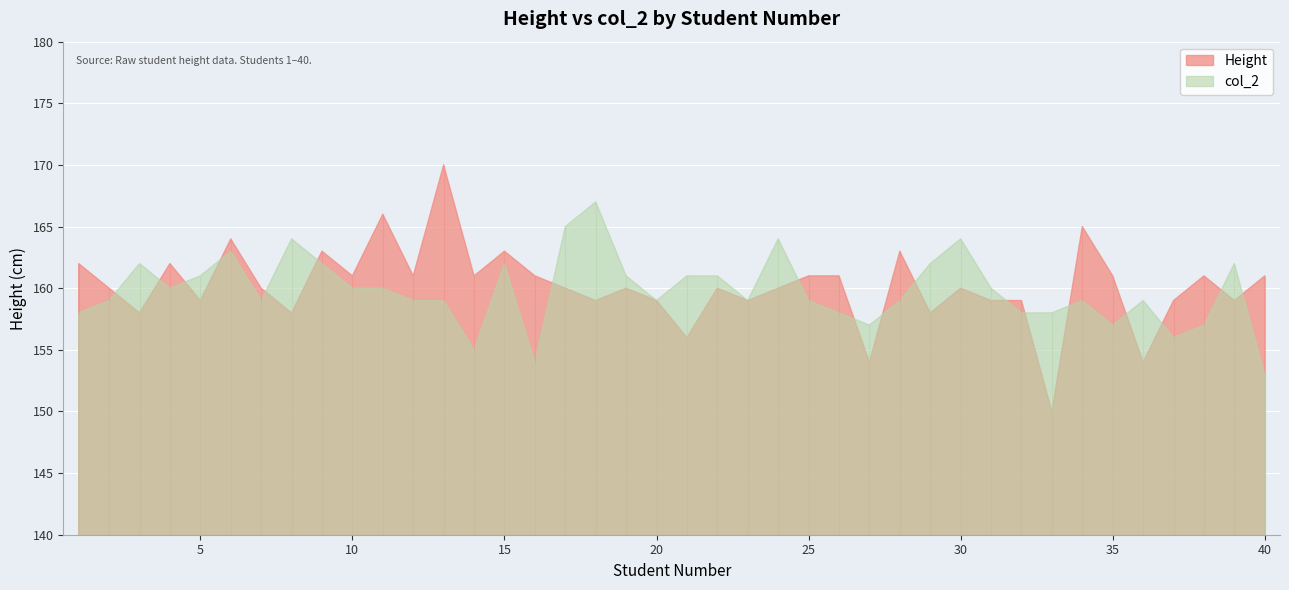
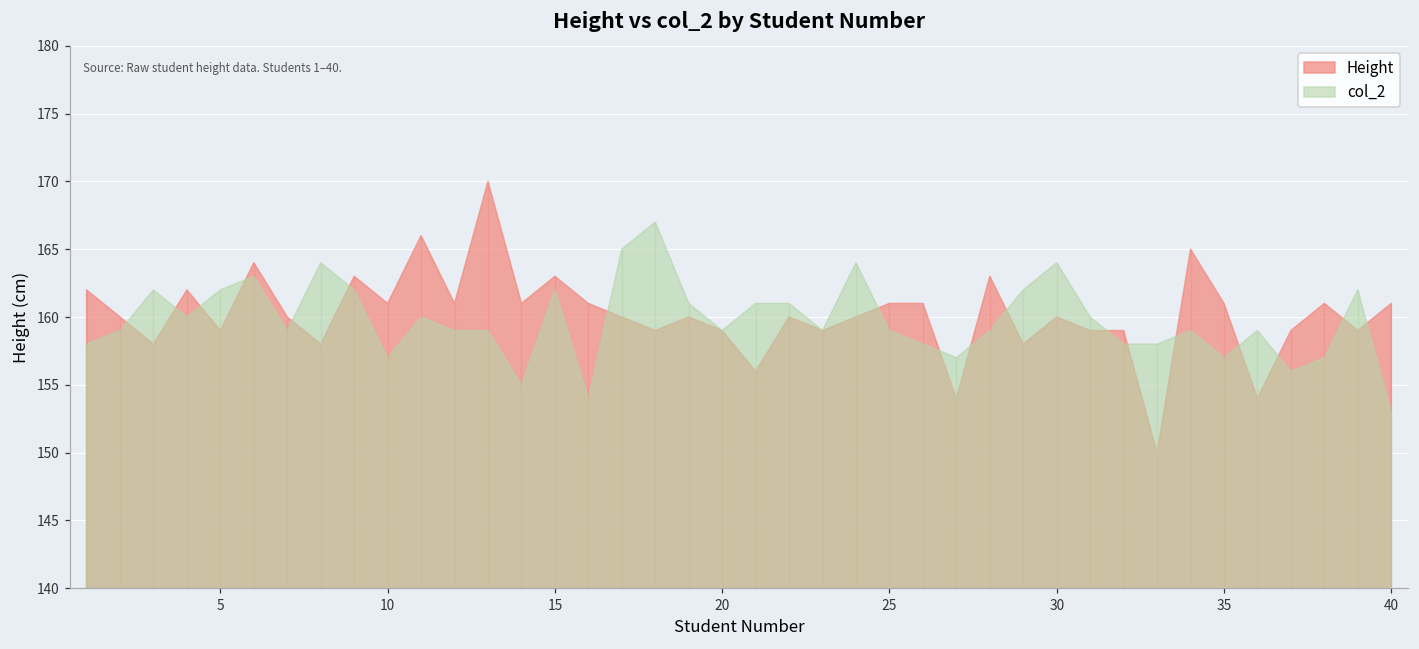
  {
    "Height": {
      "5": 159,
      "10": 161,
      "15": 163,
      "25": 161,
      "30": 160,
      "35": 161,
      "40": 161
    },
    "col_2": {
-     "5": 161,
-     "10": 160,
+     "5": 162,
+     "10": 157,
      "15": 162,
      "25": 159,
      "30": 164,
      "35": 157,
      "40": 153
    }
  }
